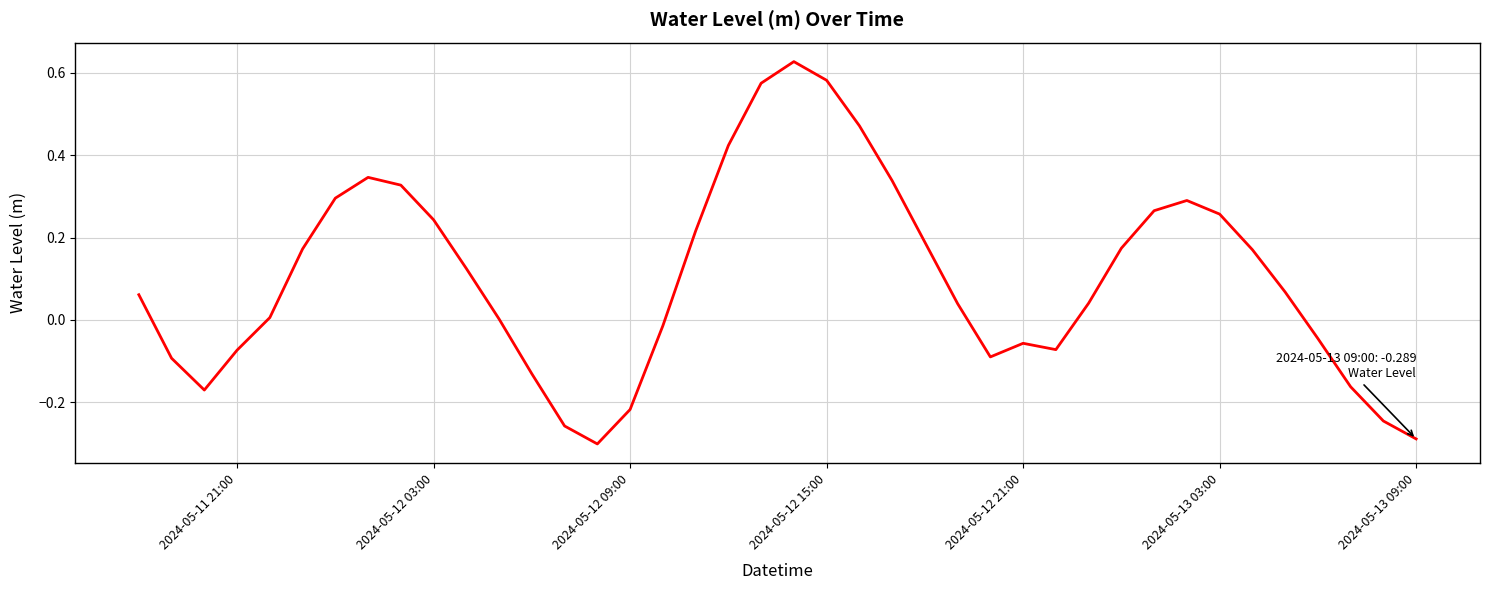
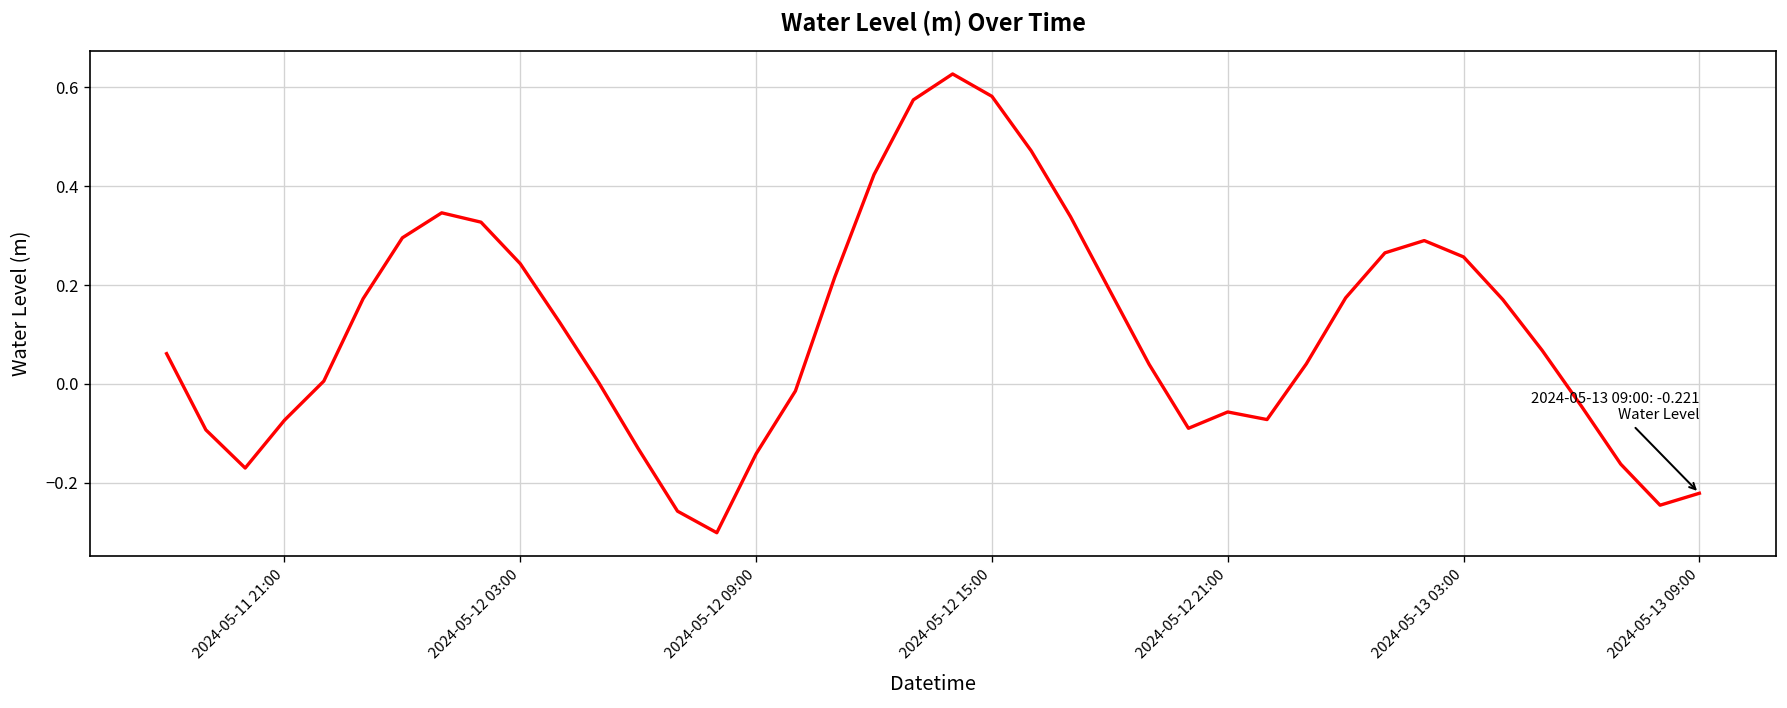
  {
-   "2024-05-12 09:00": -0.22,
-   "2024-05-13 09:00": -0.289
+   "2024-05-12 09:00": -0.14,
+   "2024-05-13 09:00": -0.221
  }
